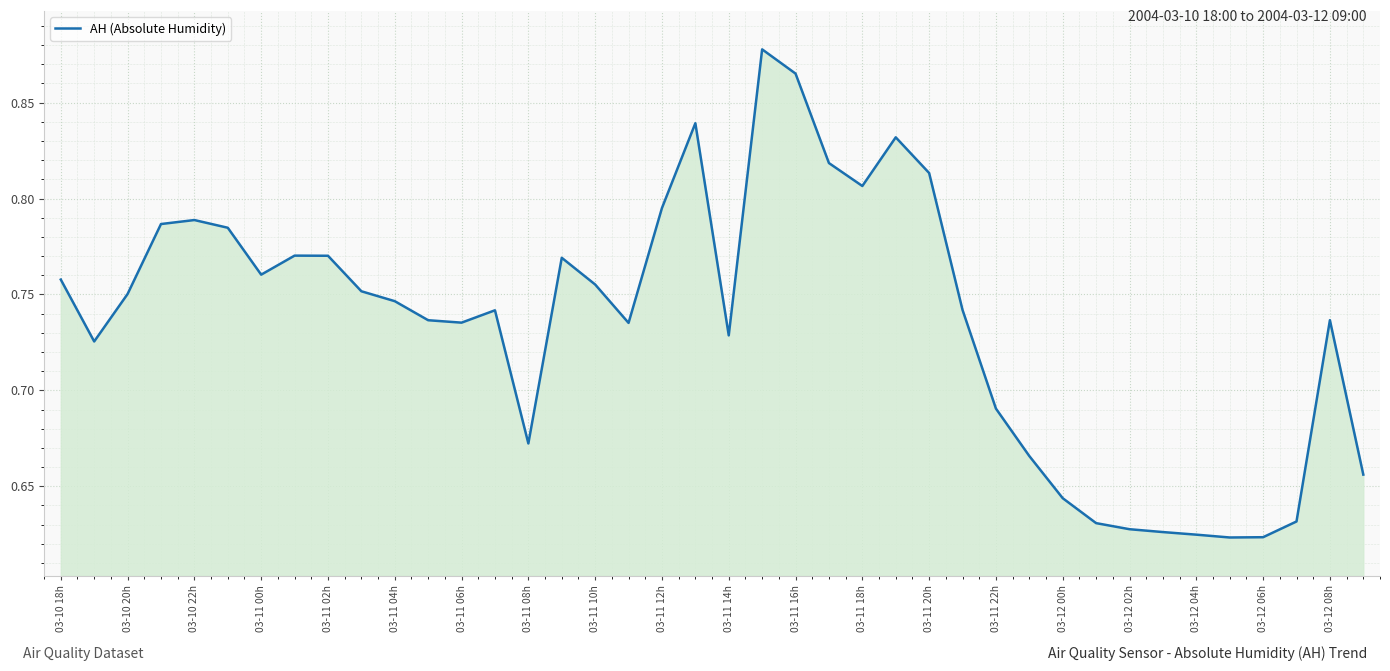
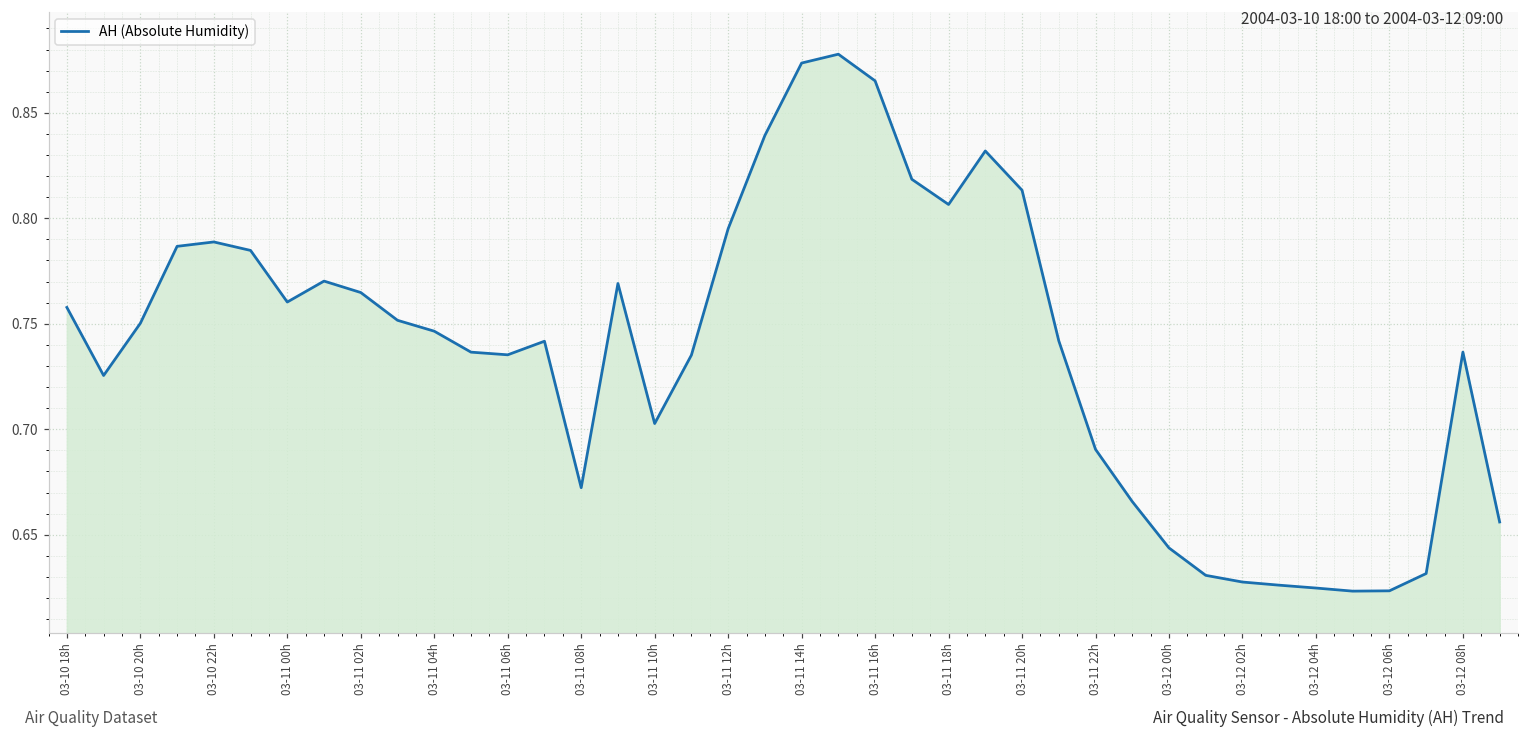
  {
    "03-10 18h": 0.758,
    "03-10 20h": 0.750,
    "03-10 22h": 0.789,
    "03-11 00h": 0.760,
-   "03-11 02h": 0.770,
+   "03-11 02h": 0.765,
    "03-11 04h": 0.746,
    "03-11 06h": 0.735,
    "03-11 08h": 0.672,
-   "03-11 10h": 0.755,
+   "03-11 10h": 0.703,
    "03-11 12h": 0.795,
-   "03-11 14h": 0.729,
+   "03-11 14h": 0.874,
    "03-11 16h": 0.865,
    "03-11 18h": 0.807,
    "03-11 20h": 0.813,
    "03-11 22h": 0.690,
    "03-12 00h": 0.644,
    "03-12 02h": 0.628,
    "03-12 04h": 0.625,
    "03-12 06h": 0.623,
    "03-12 08h": 0.737
  }
